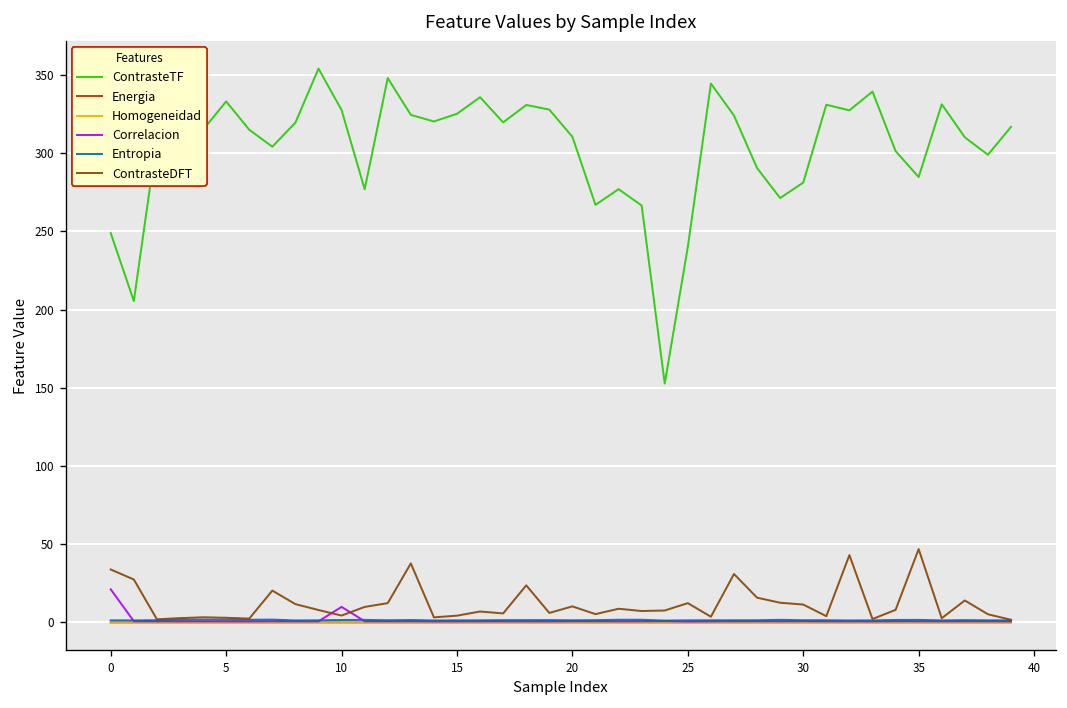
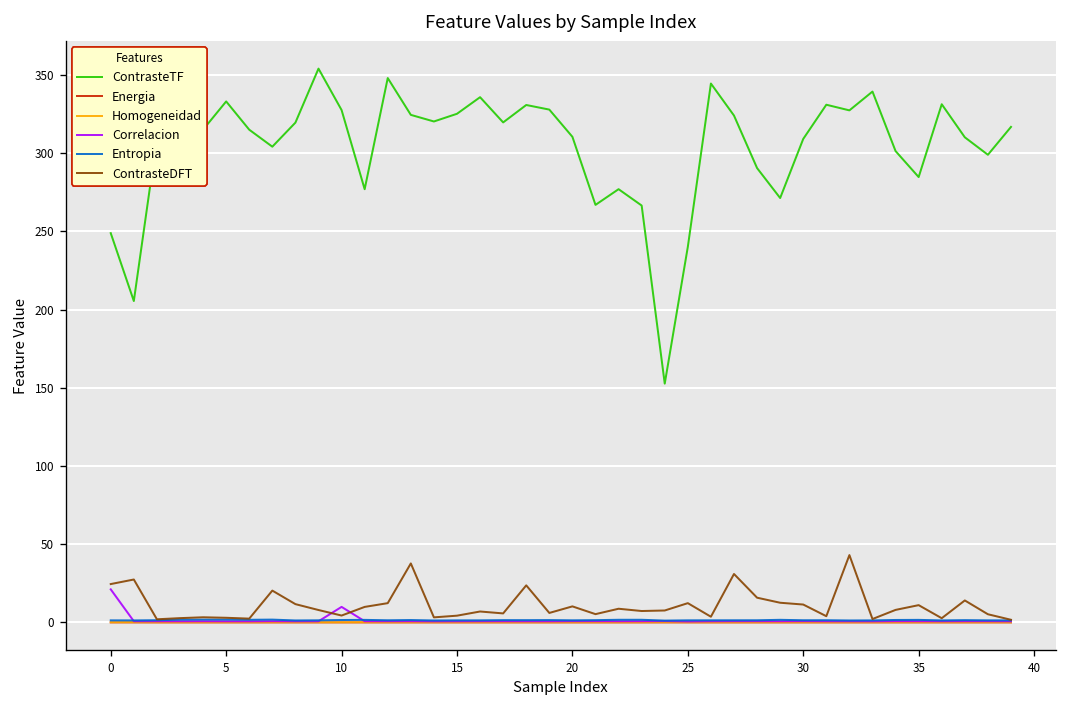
  {
    "ContrasteTF": {
      "0": 249,
      "5": 333,
      "10": 328,
      "15": 325,
      "20": 310,
      "25": 240,
-     "30": 281,
+     "30": 309,
      "35": 285
    },
    "Correlacion": {
      "0": 21,
      "10": 10
    },
    "ContrasteDFT": {
-     "0": 34,
+     "0": 25,
      "10": 4,
      "15": 4,
      "20": 10,
      "25": 12,
      "30": 11,
-     "35": 47
+     "35": 11
    }
  }
